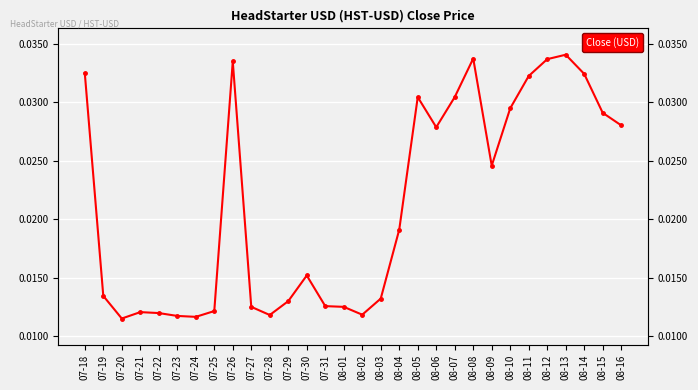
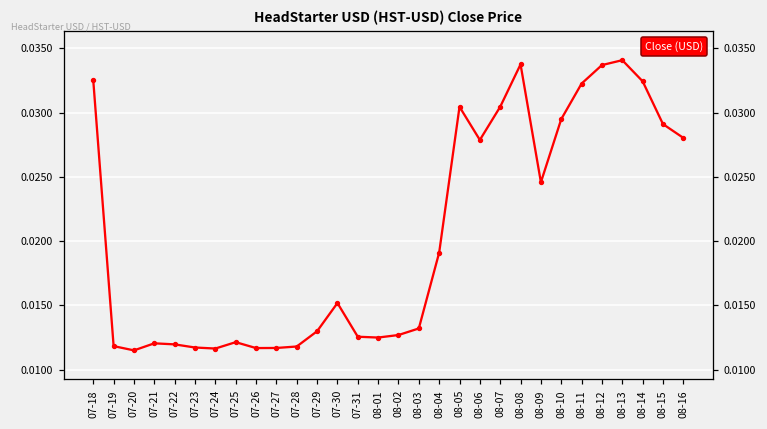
  {
    "07-18": 0.0325,
-   "07-19": 0.0134,
+   "07-19": 0.0118,
    "07-20": 0.0115,
    "07-21": 0.0121,
    "07-22": 0.0120,
    "07-23": 0.0117,
    "07-24": 0.0116,
    "07-25": 0.0121,
-   "07-26": 0.0335,
-   "07-27": 0.0125,
+   "07-26": 0.0117,
+   "07-27": 0.0117,
    "07-28": 0.0118,
    "07-29": 0.0130,
    "07-30": 0.0152,
    "07-31": 0.0126,
    "08-01": 0.0125,
-   "08-02": 0.0118,
+   "08-02": 0.0127,
    "08-03": 0.0132,
    "08-04": 0.0191,
    "08-05": 0.0304,
    "08-06": 0.0279,
    "08-07": 0.0305,
    "08-08": 0.0338,
    "08-09": 0.0246,
    "08-10": 0.0295,
    "08-11": 0.0323,
    "08-12": 0.0337,
    "08-13": 0.0341,
    "08-14": 0.0324,
    "08-15": 0.0291,
    "08-16": 0.0280
  }
